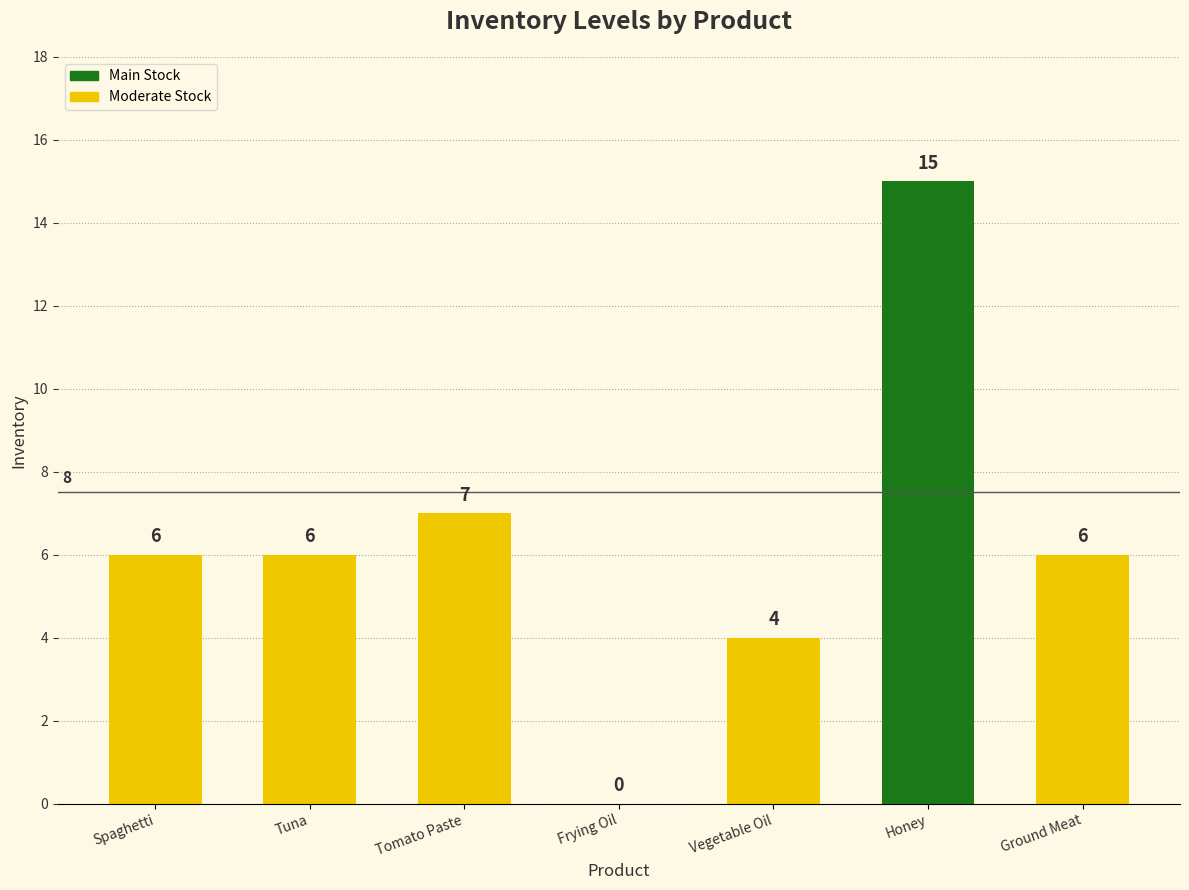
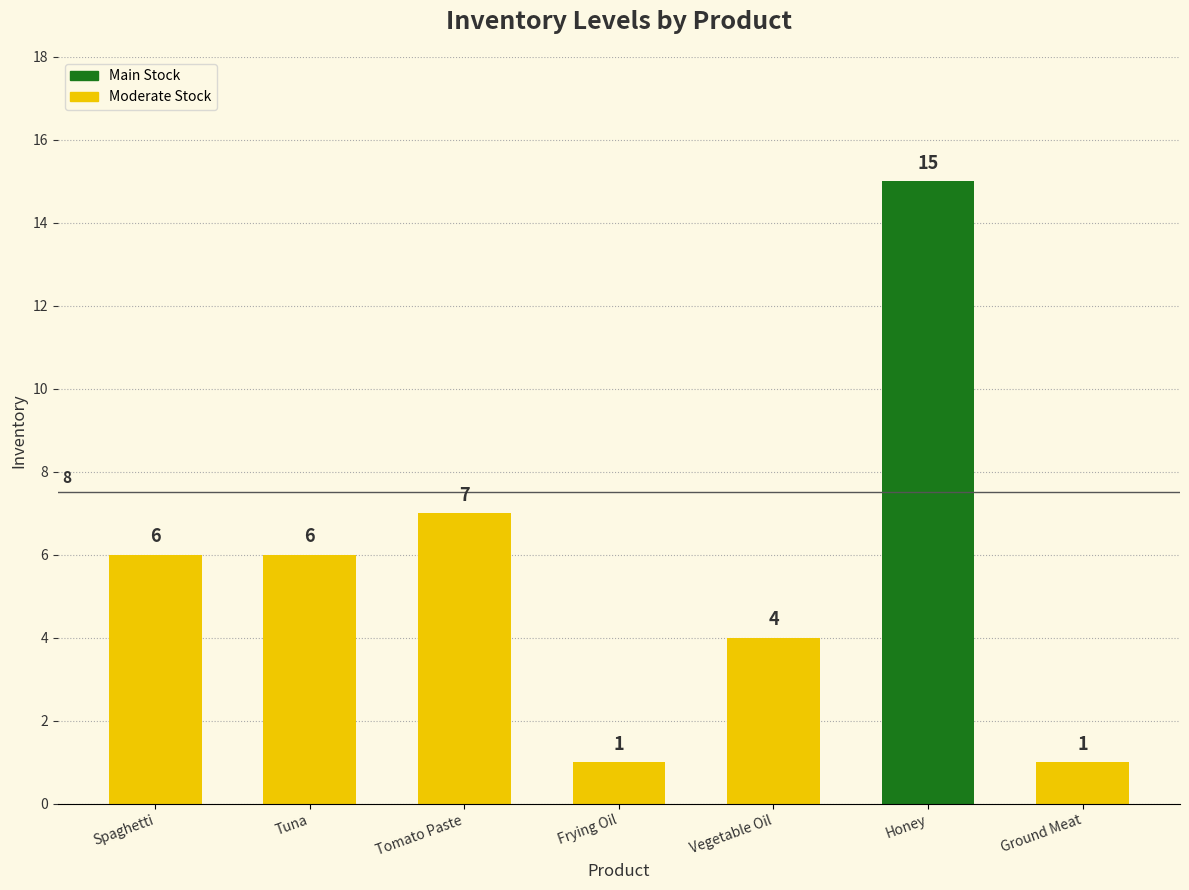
  {
    "Spaghetti": 6,
    "Tuna": 6,
    "Tomato Paste": 7,
-   "Frying Oil": 0,
+   "Frying Oil": 1,
    "Vegetable Oil": 4,
    "Honey": 15,
-   "Ground Meat": 6
+   "Ground Meat": 1
  }
